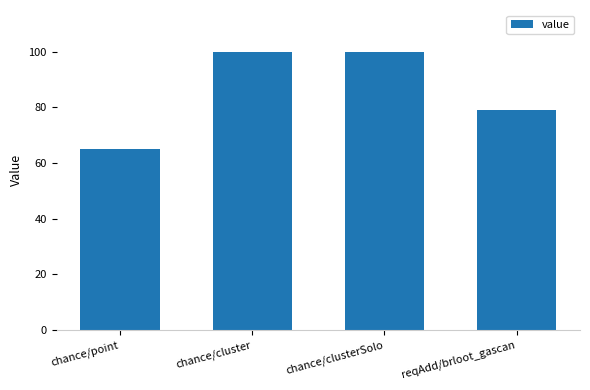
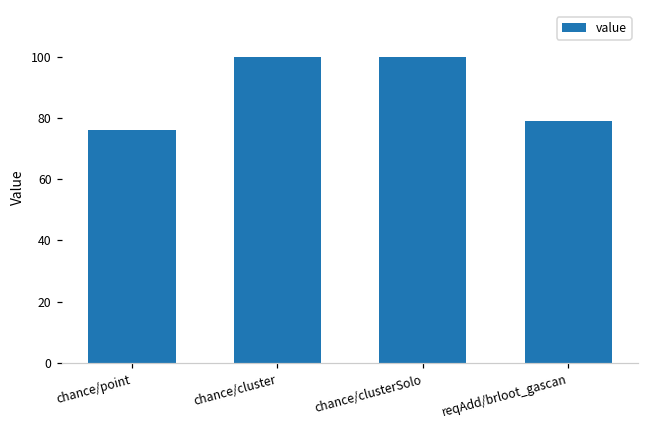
  {
-   "chance/point": 65,
+   "chance/point": 76,
    "chance/cluster": 100,
    "chance/clusterSolo": 100,
    "reqAdd/brloot_gascan": 79
  }
